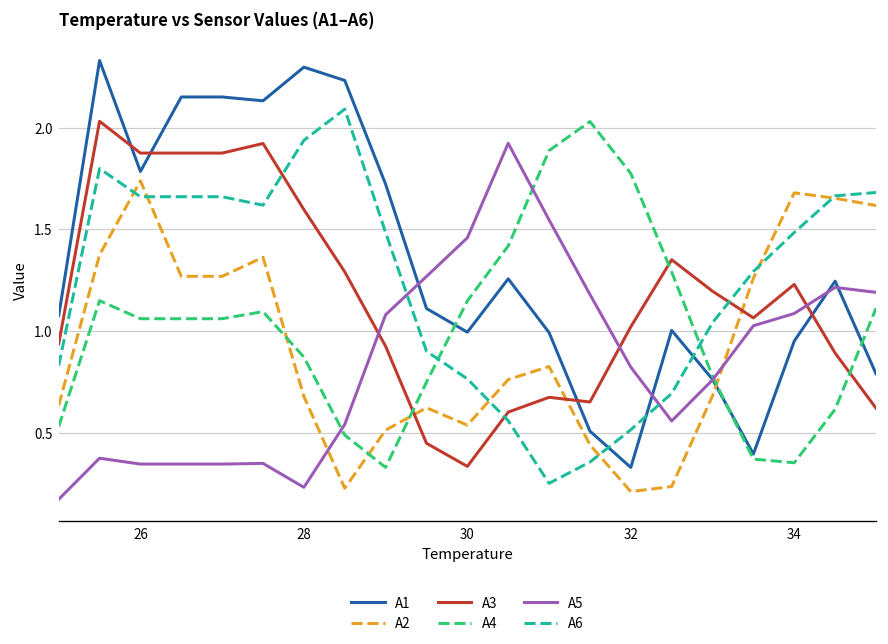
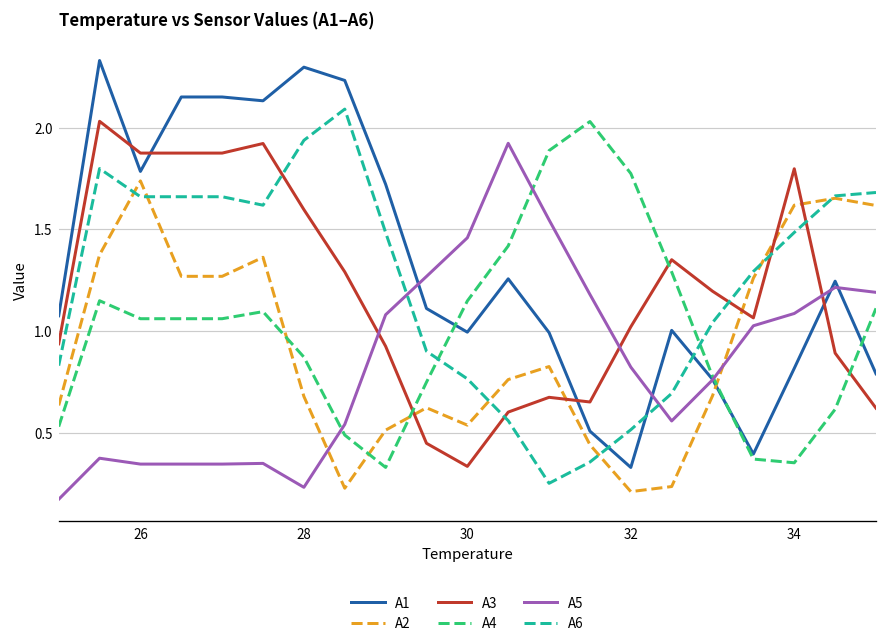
  {
    "A1": {
      "26": 1.78,
      "28": 2.30,
      "30": 0.99,
      "32": 0.33,
-     "34": 0.95
+     "34": 0.82
    },
    "A2": {
      "26": 1.74,
      "28": 0.68,
      "30": 0.54,
      "32": 0.21,
-     "34": 1.68
+     "34": 1.62
    },
    "A3": {
      "26": 1.87,
      "28": 1.60,
      "30": 0.33,
      "32": 1.02,
-     "34": 1.23
+     "34": 1.80
    },
    "A5": {
      "26": 0.35,
      "28": 0.23,
      "30": 1.46,
      "32": 0.82,
      "34": 1.09
    }
  }
